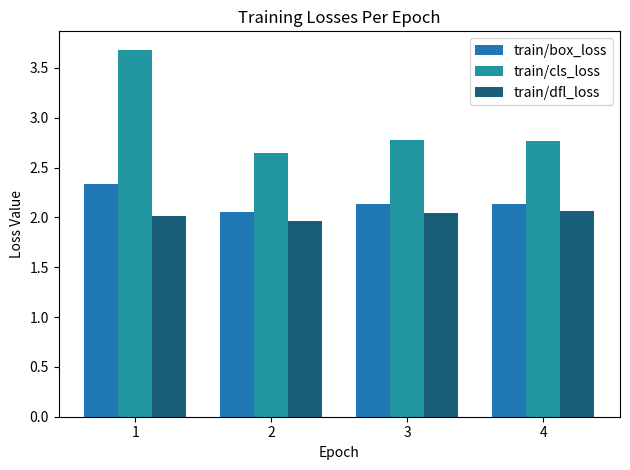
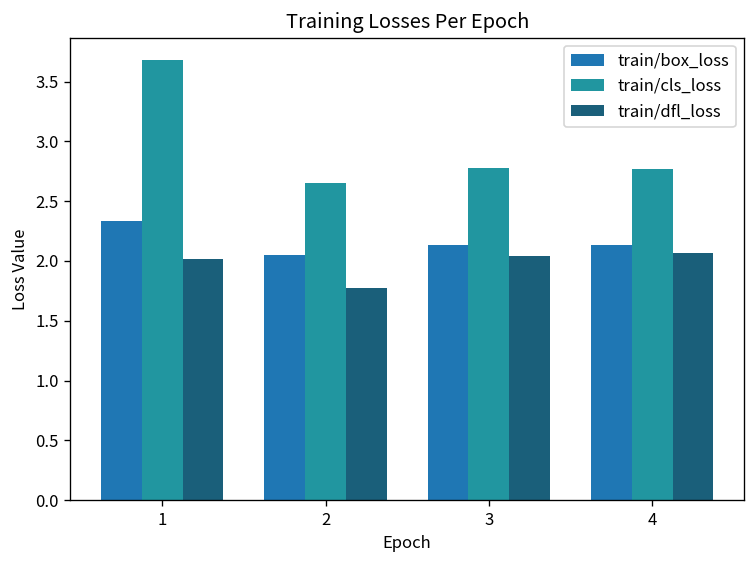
  {
    "train/dfl_loss": {
      "1": 2.0,
-     "2": 2.0,
+     "2": 1.8,
      "3": 2.0,
      "4": 2.1
    }
  }
